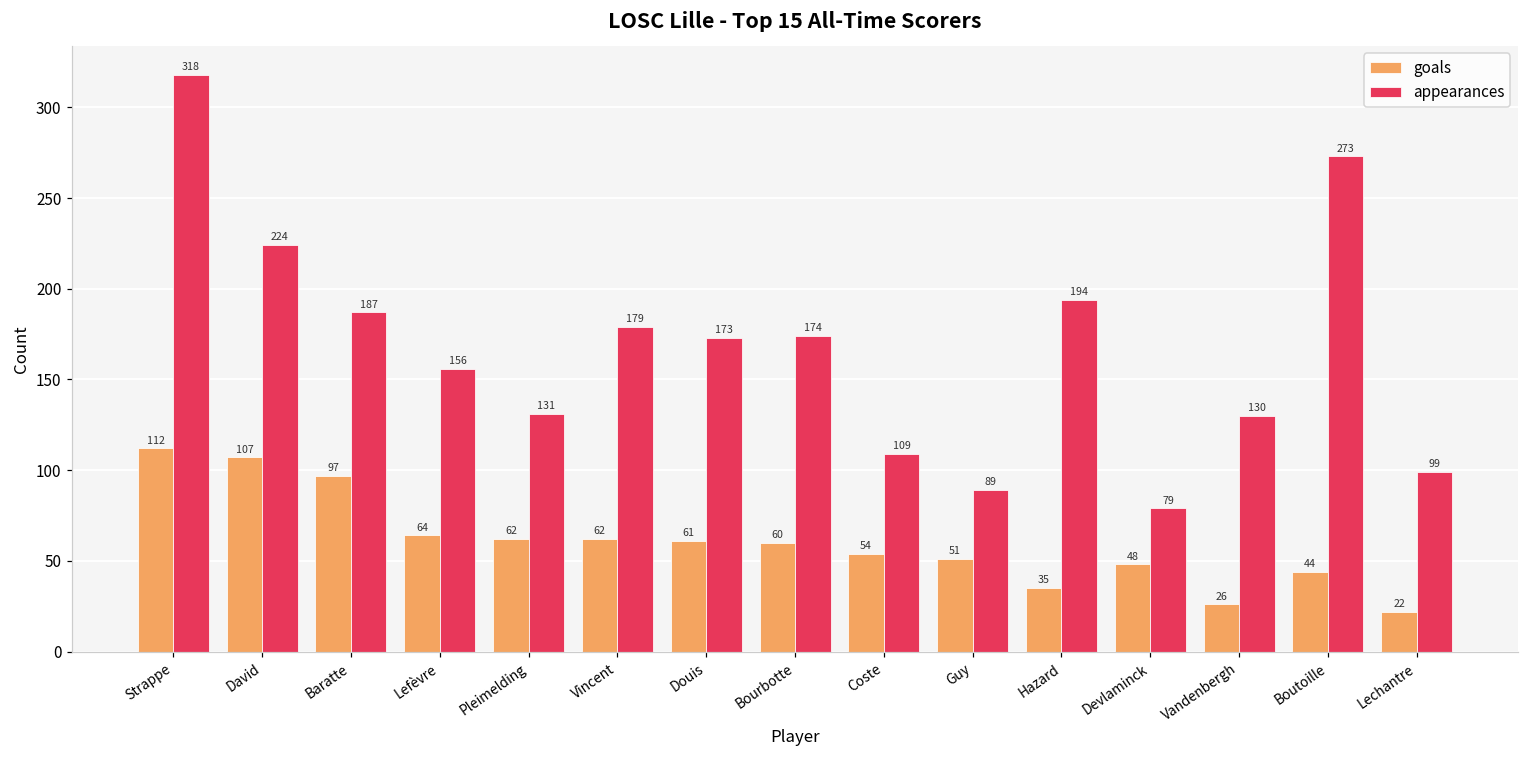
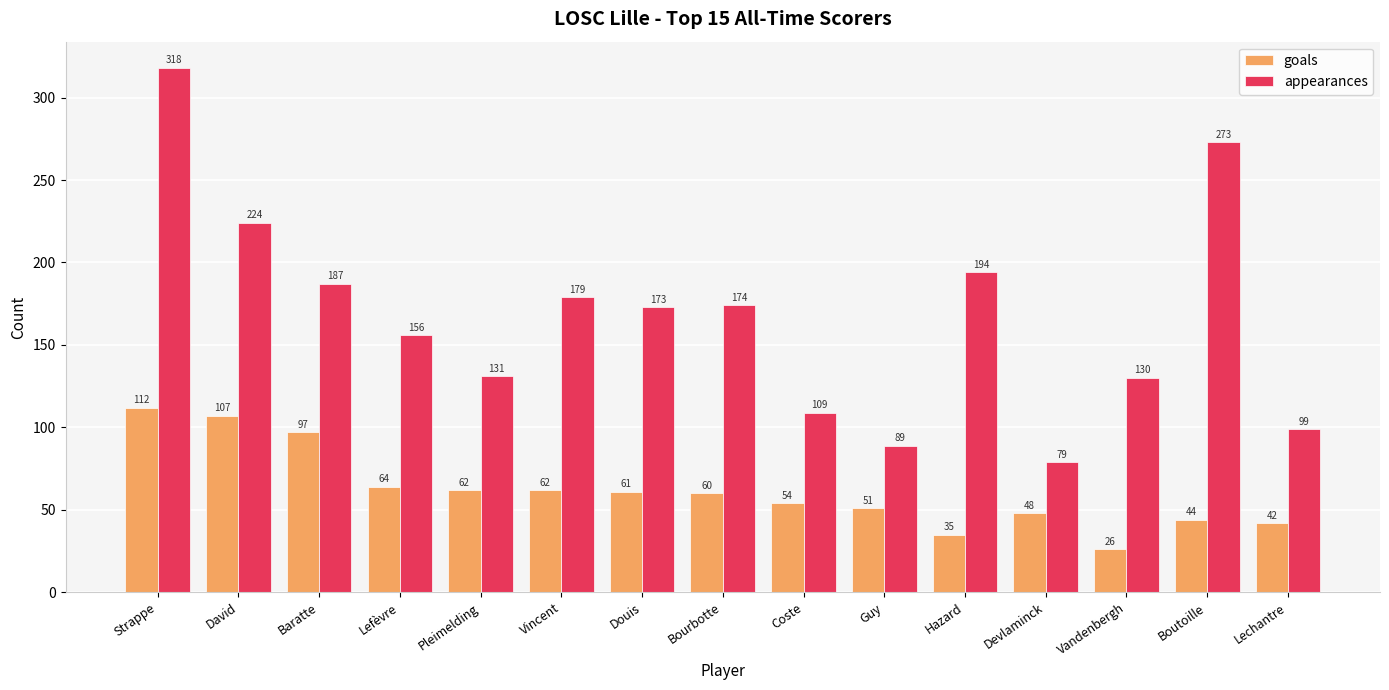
  {
    "goals": {
      "Strappe": 112,
      "David": 107,
      "Baratte": 97,
      "Lefèvre": 64,
      "Pleimelding": 62,
      "Vincent": 62,
      "Douis": 61,
      "Bourbotte": 60,
      "Coste": 54,
      "Guy": 51,
      "Hazard": 35,
      "Devlaminck": 48,
      "Vandenbergh": 26,
      "Boutoille": 44,
-     "Lechantre": 22
+     "Lechantre": 42
    },
    "appearances": {
      "Strappe": 318,
      "David": 224,
      "Baratte": 187,
      "Lefèvre": 156,
      "Pleimelding": 131,
      "Vincent": 179,
      "Douis": 173,
      "Bourbotte": 174,
      "Coste": 109,
      "Guy": 89,
      "Hazard": 194,
      "Devlaminck": 79,
      "Vandenbergh": 130,
      "Boutoille": 273,
      "Lechantre": 99
    }
  }
